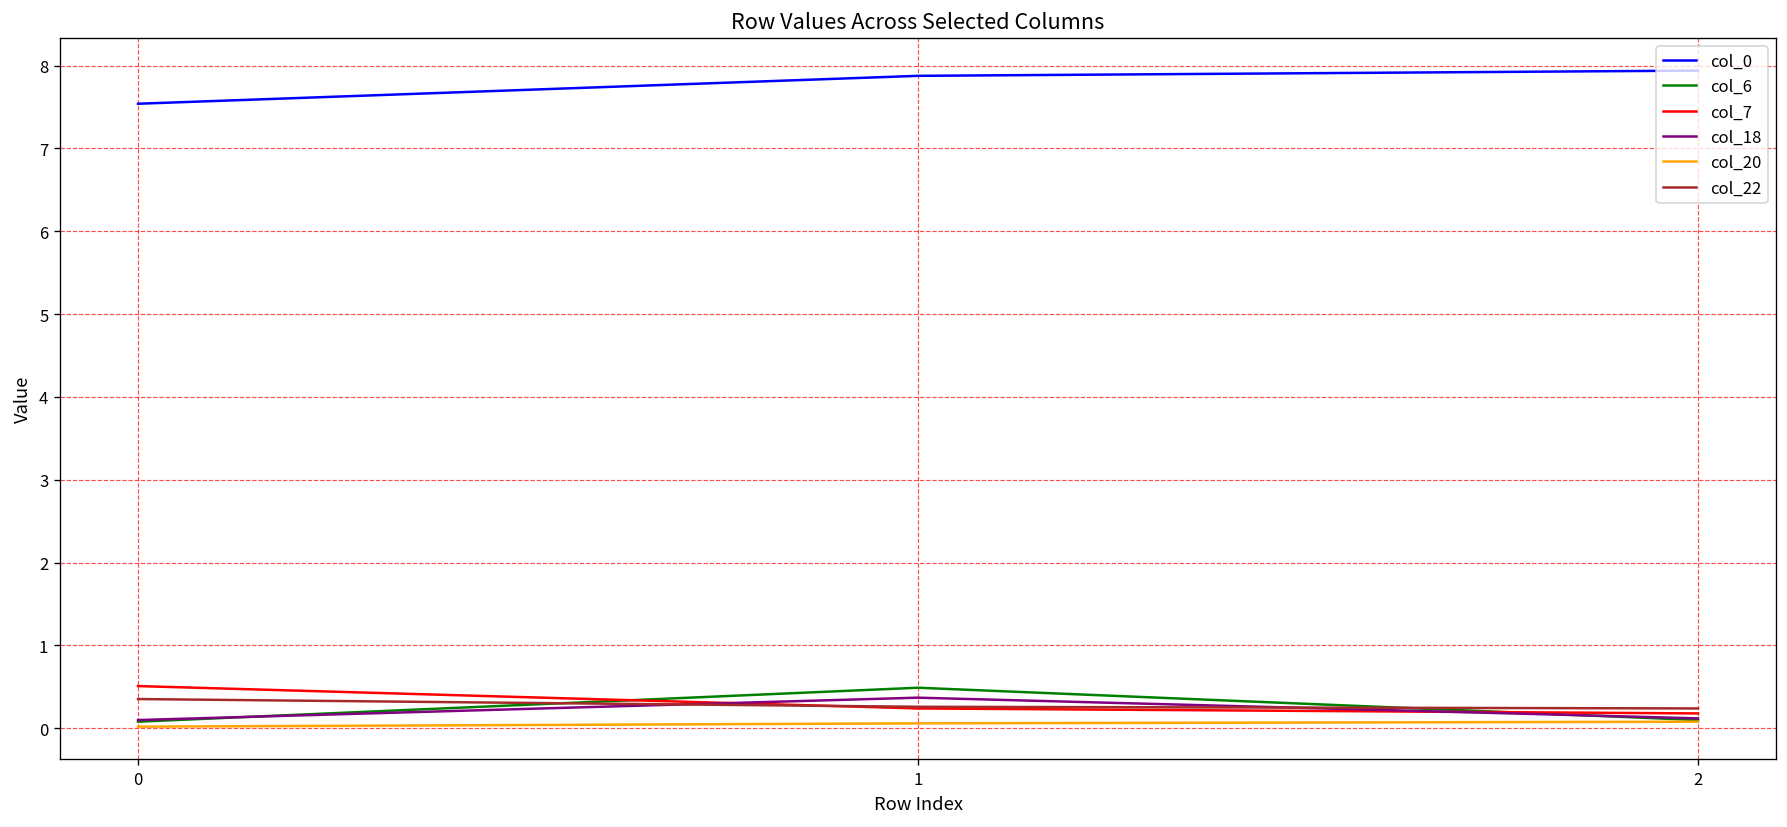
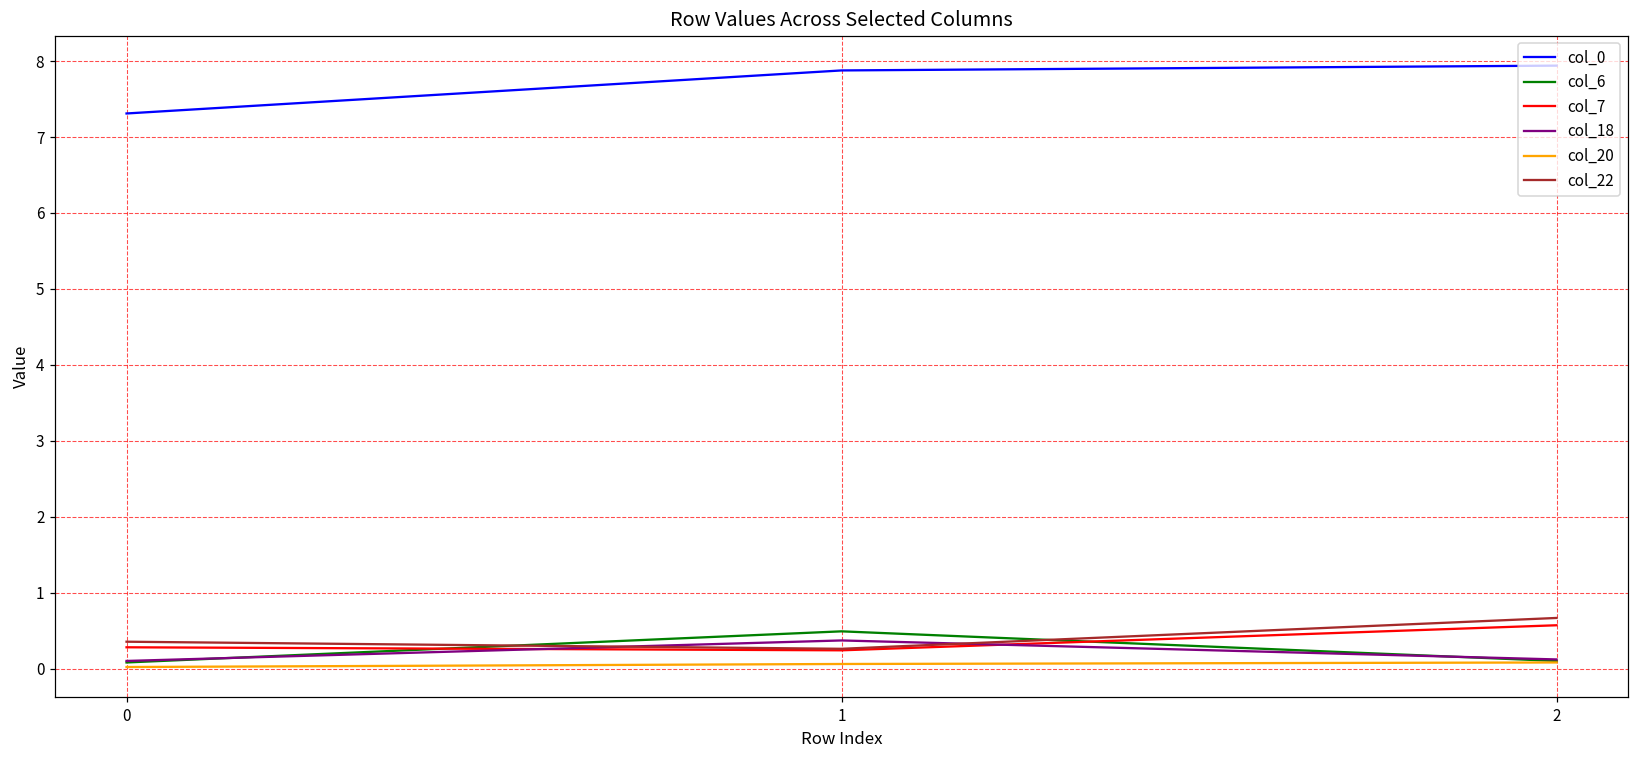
  {
    "col_0": {
-     "0": 7.5,
+     "0": 7.3,
      "1": 7.9
    },
    "col_6": {
      "1": 0.5
    },
    "col_7": {
-     "0": 0.5,
-     "2": 0.2
+     "0": 0.3,
+     "2": 0.6
    },
    "col_18": {
      "1": 0.4
    },
    "col_20": {
      "0": 0.0,
      "1": 0.1
    },
    "col_22": {
      "0": 0.4,
-     "2": 0.2
+     "2": 0.7
    }
  }
